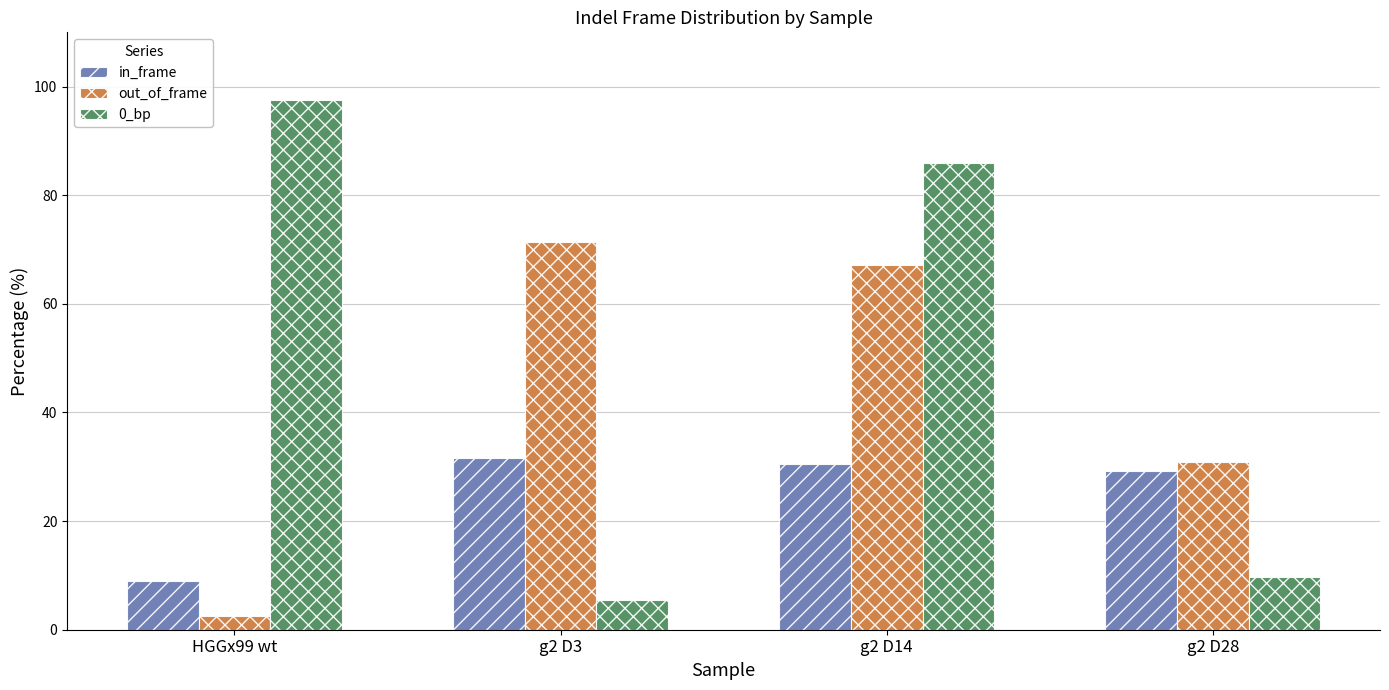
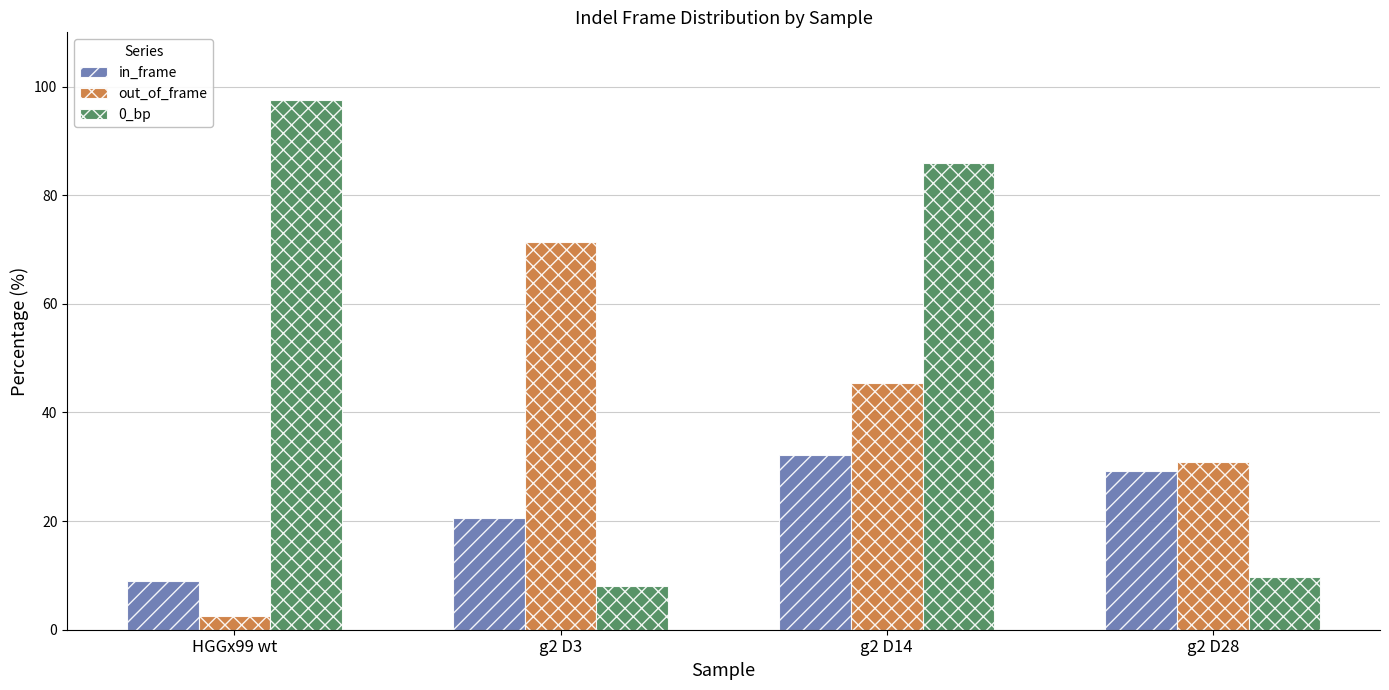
  {
    "in_frame": {
      "HGGx99 wt": 9,
-     "g2 D3": 32,
-     "g2 D14": 30,
+     "g2 D3": 21,
+     "g2 D14": 32,
      "g2 D28": 29
    },
    "out_of_frame": {
      "HGGx99 wt": 3,
      "g2 D3": 71,
-     "g2 D14": 67,
+     "g2 D14": 45,
      "g2 D28": 31
    },
    "0_bp": {
      "HGGx99 wt": 98,
-     "g2 D3": 5,
+     "g2 D3": 8,
      "g2 D14": 86,
      "g2 D28": 10
    }
  }
